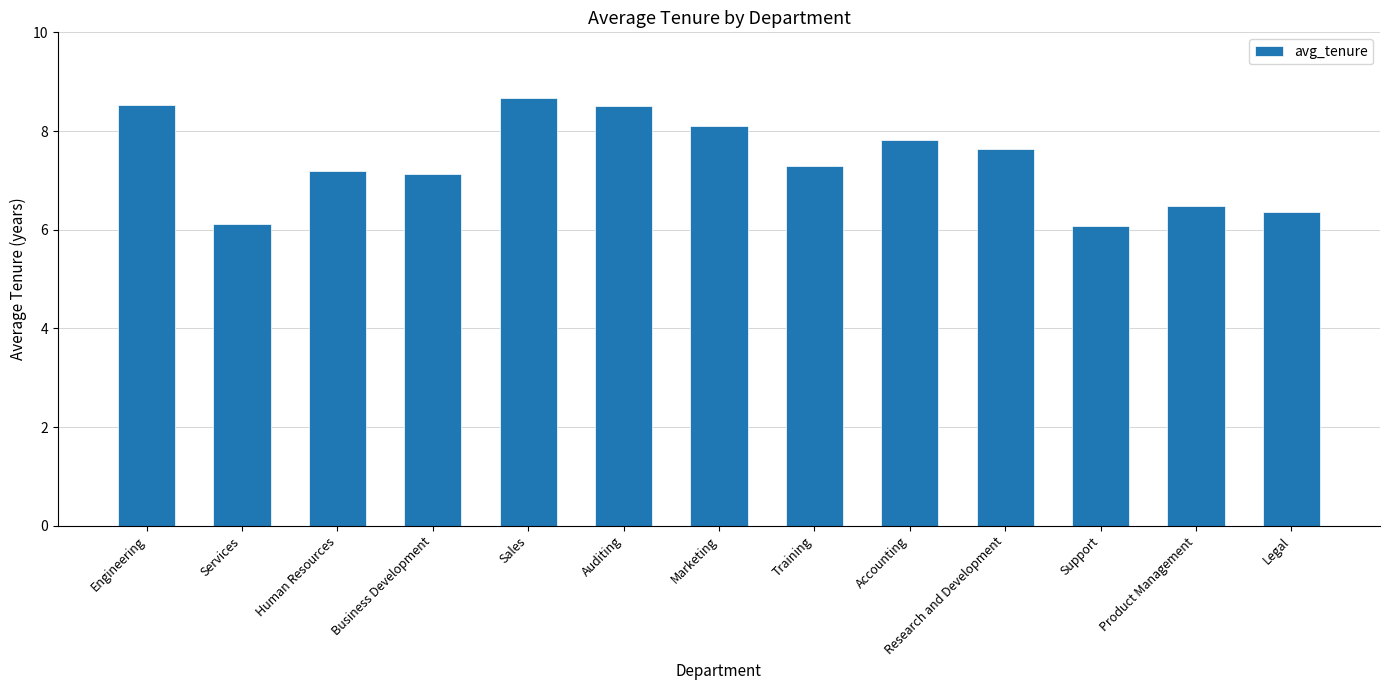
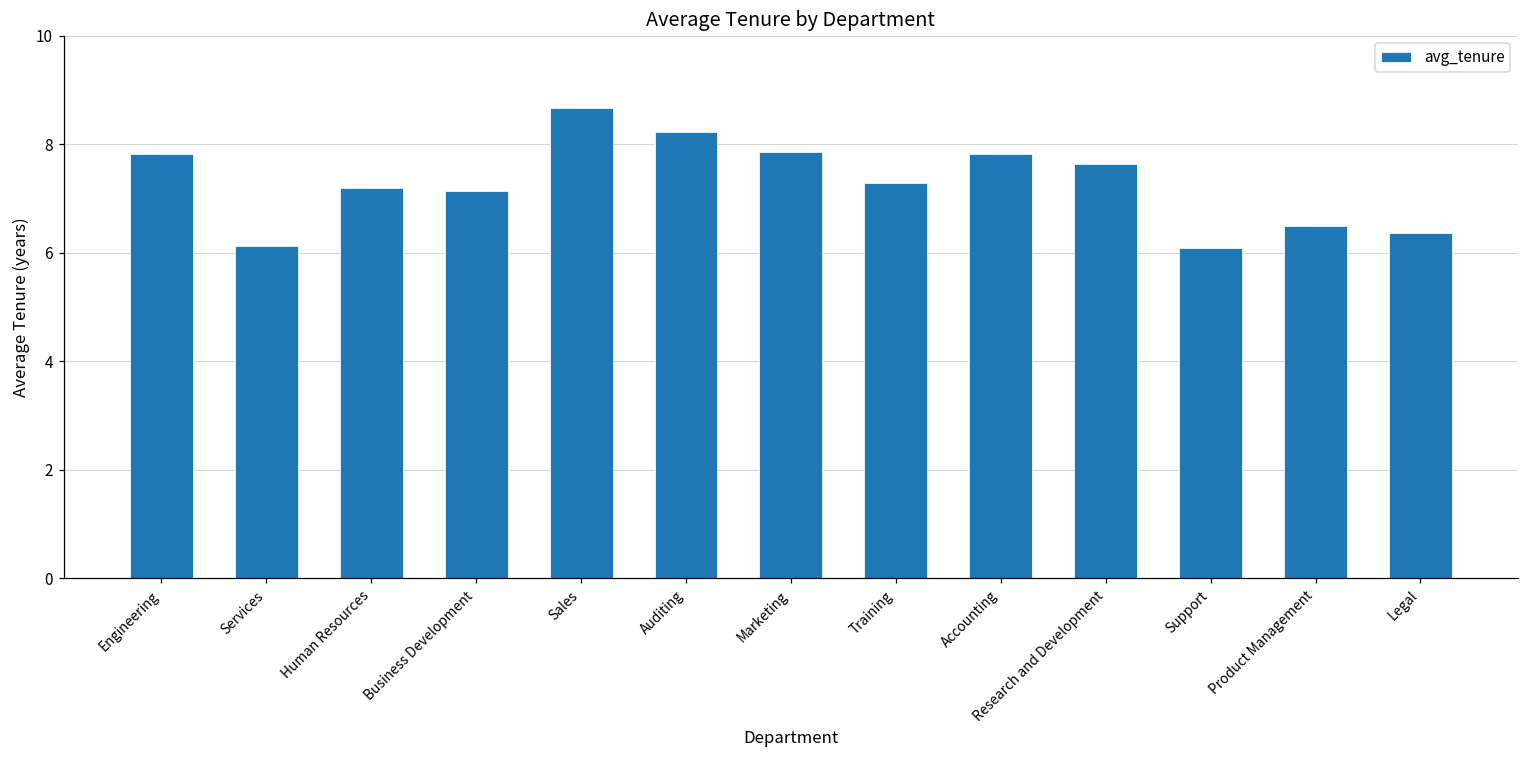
  {
-   "Engineering": 8.5,
+   "Engineering": 7.8,
    "Services": 6.1,
    "Human Resources": 7.2,
    "Business Development": 7.1,
    "Sales": 8.7,
-   "Auditing": 8.5,
-   "Marketing": 8.1,
+   "Auditing": 8.2,
+   "Marketing": 7.9,
    "Training": 7.3,
    "Accounting": 7.8,
    "Research and Development": 7.6,
    "Support": 6.1,
    "Product Management": 6.5,
    "Legal": 6.4
  }
